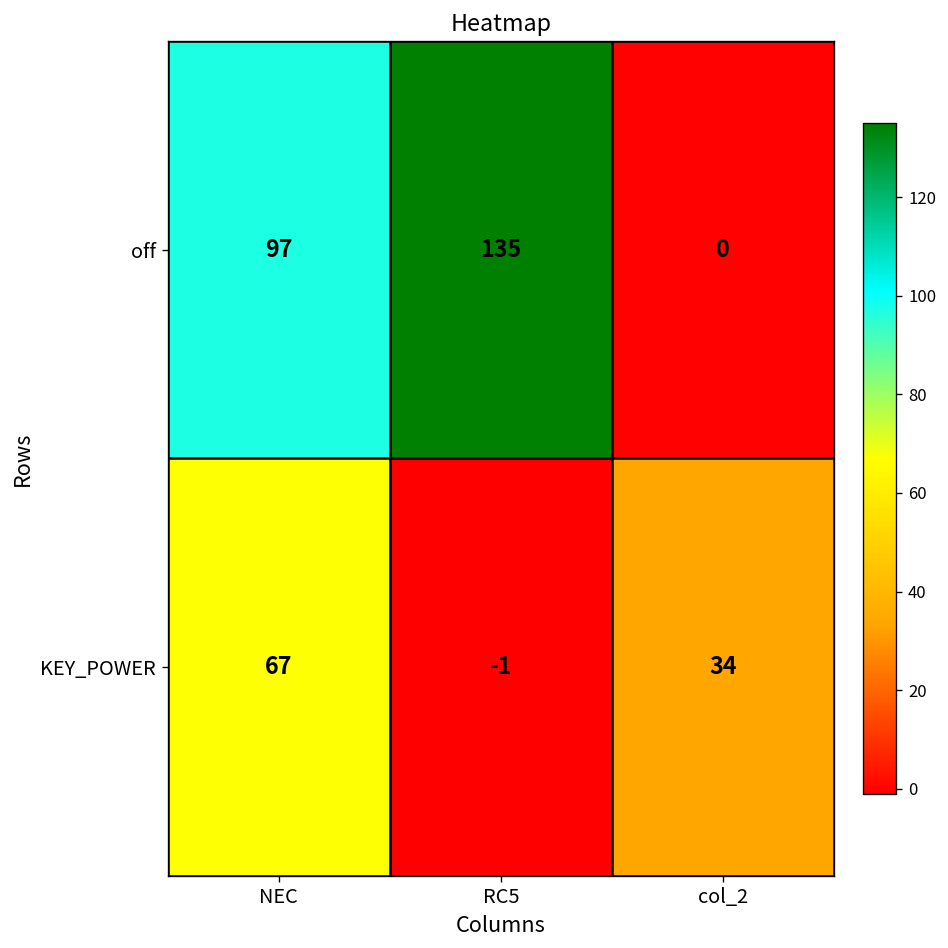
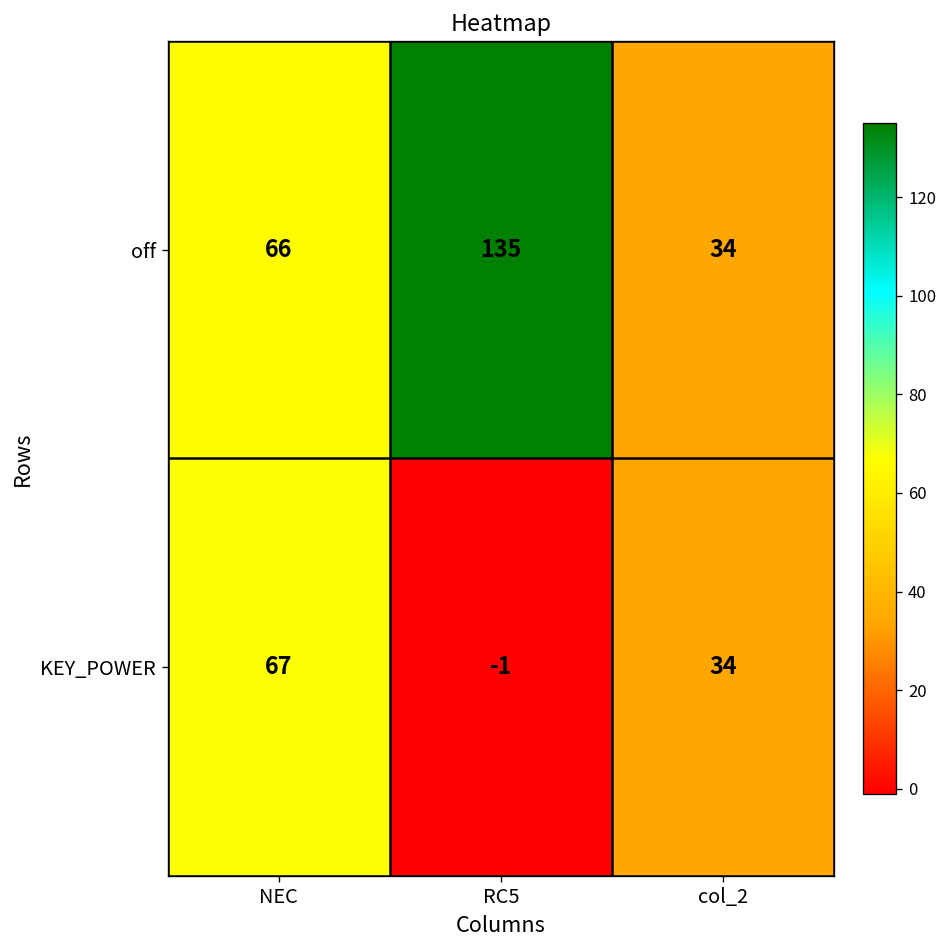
  {
    "off": {
-     "NEC": 97,
+     "NEC": 66,
      "RC5": 135,
-     "col_2": 0
+     "col_2": 34
    },
    "KEY_POWER": {
      "NEC": 67,
      "RC5": -1,
      "col_2": 34
    }
  }
